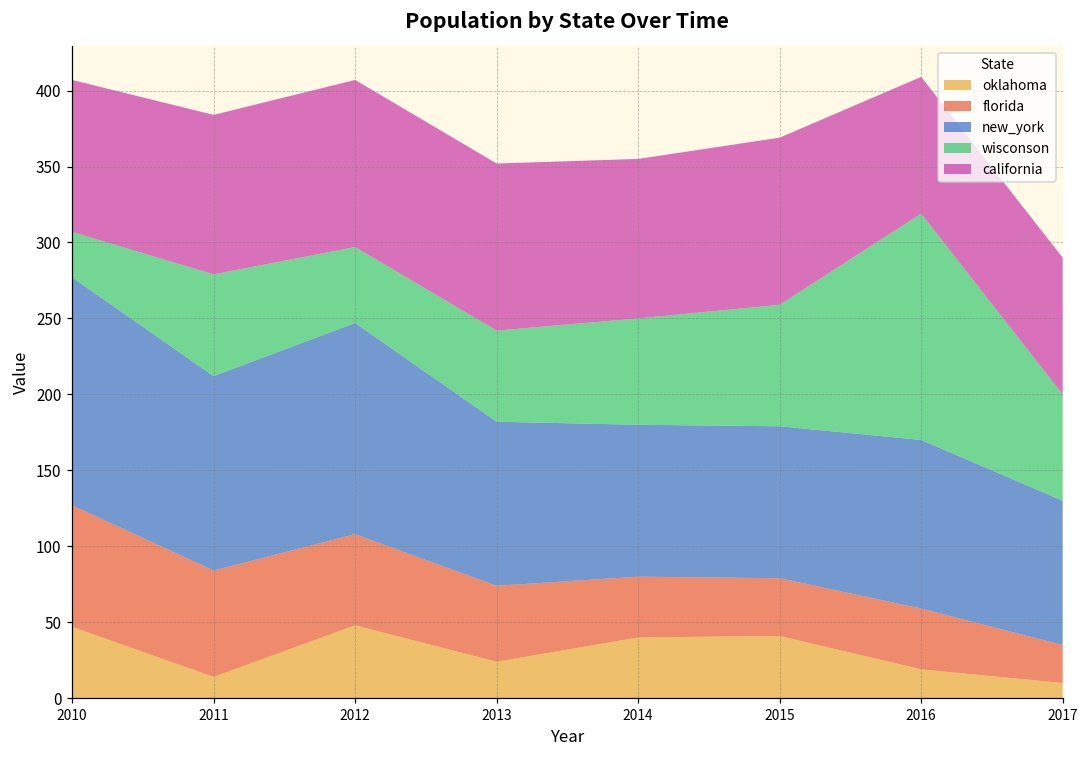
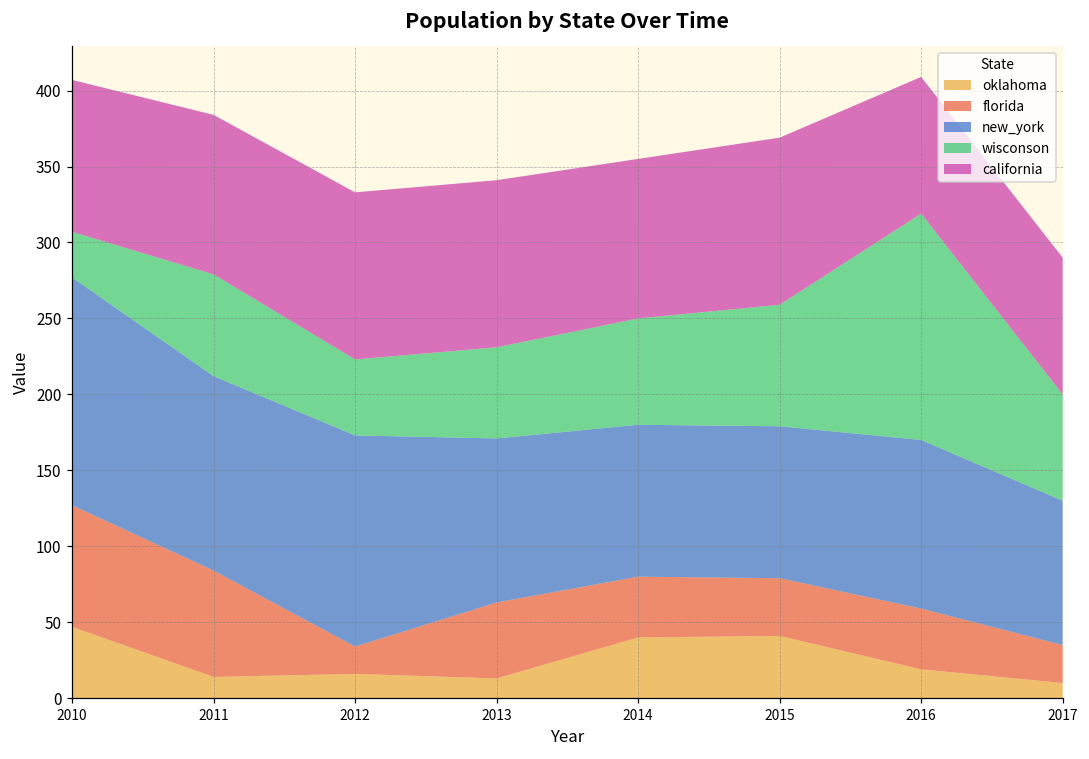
  {
    "oklahoma": {
      "2010": 47,
      "2011": 14,
-     "2012": 48,
-     "2013": 24,
+     "2012": 16,
+     "2013": 13,
      "2014": 40,
      "2015": 41,
      "2016": 19,
      "2017": 10
    },
    "florida": {
      "2010": 80,
      "2011": 70,
-     "2012": 60,
+     "2012": 18,
      "2013": 50,
      "2014": 40,
      "2015": 38,
      "2016": 40,
      "2017": 25
    },
    "new_york": {
      "2010": 150,
      "2011": 128,
      "2012": 139,
      "2013": 108,
      "2014": 100,
      "2015": 100,
      "2016": 111,
      "2017": 95
    },
    "wisconson": {
      "2010": 30,
      "2011": 67,
      "2012": 50,
      "2013": 60,
      "2014": 70,
      "2015": 80,
      "2016": 149,
      "2017": 70
    },
    "california": {
      "2010": 100,
      "2011": 105,
      "2012": 110,
      "2013": 110,
      "2014": 105,
      "2015": 110,
      "2016": 90,
      "2017": 90
    }
  }
